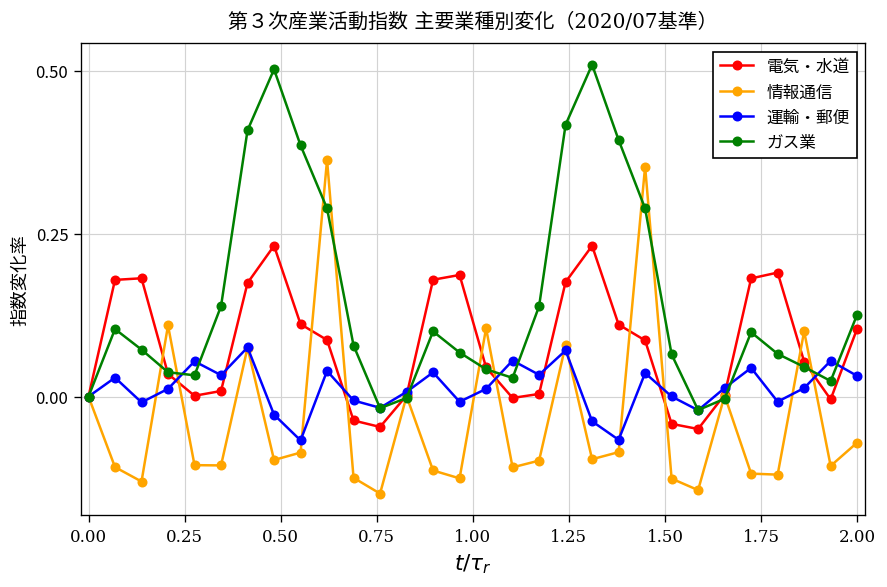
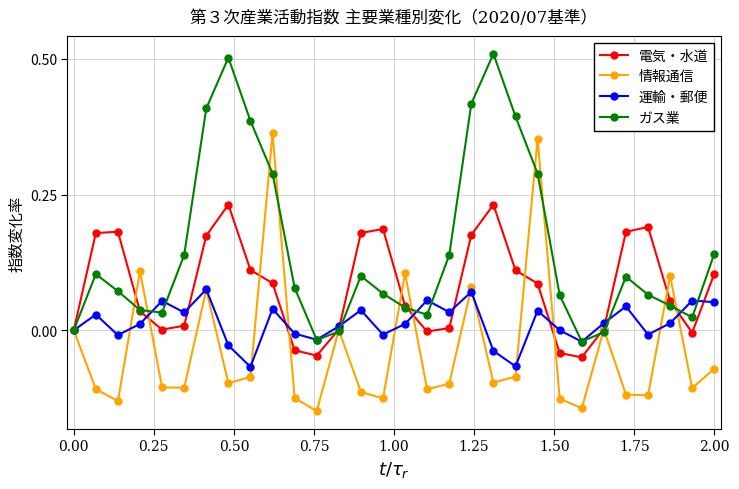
  {
    "電気・水道": {
      "2.00": 0.10
    },
    "情報通信": {
      "2.00": -0.07
    },
    "運輸・郵便": {
-     "2.00": 0.03
+     "2.00": 0.05
    },
    "ガス業": {
-     "2.00": 0.13
+     "2.00": 0.14
    }
  }
